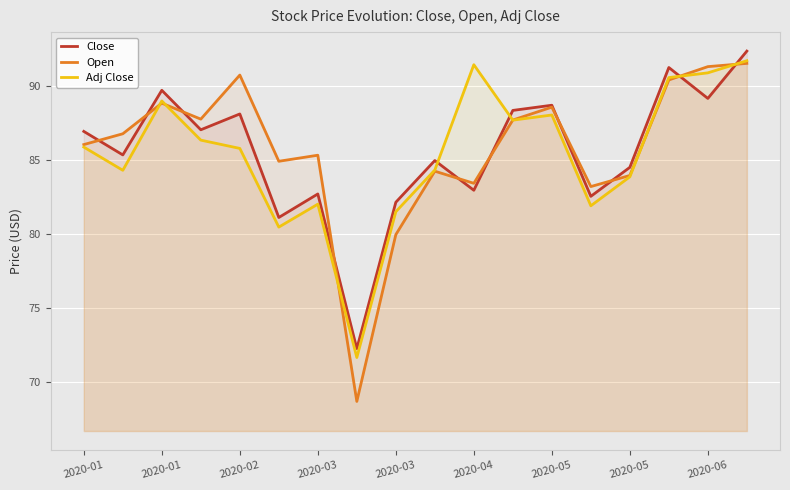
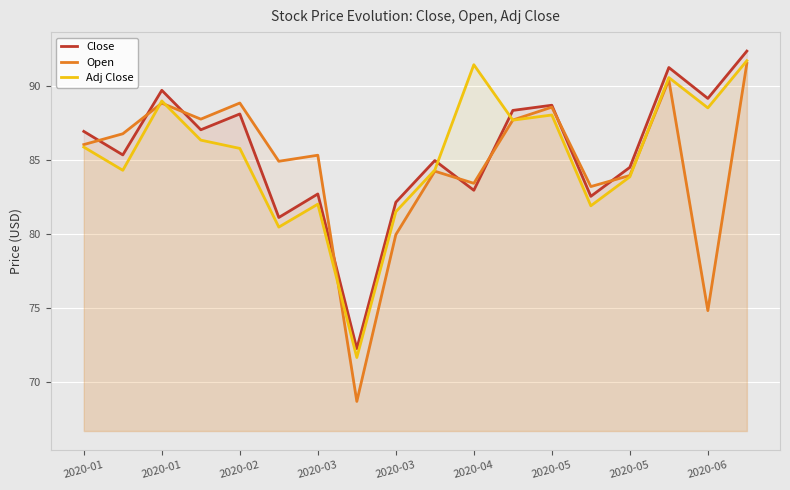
  {
    "Close": {
      "2020-02": 88.1,
      "2020-04": 83.0,
      "2020-06": 89.2
    },
    "Open": {
-     "2020-02": 90.8,
+     "2020-02": 88.9,
      "2020-04": 83.4,
-     "2020-06": 91.3
+     "2020-06": 74.8
    },
    "Adj Close": {
      "2020-02": 85.8,
      "2020-04": 91.5,
-     "2020-06": 90.9
+     "2020-06": 88.5
    }
  }
